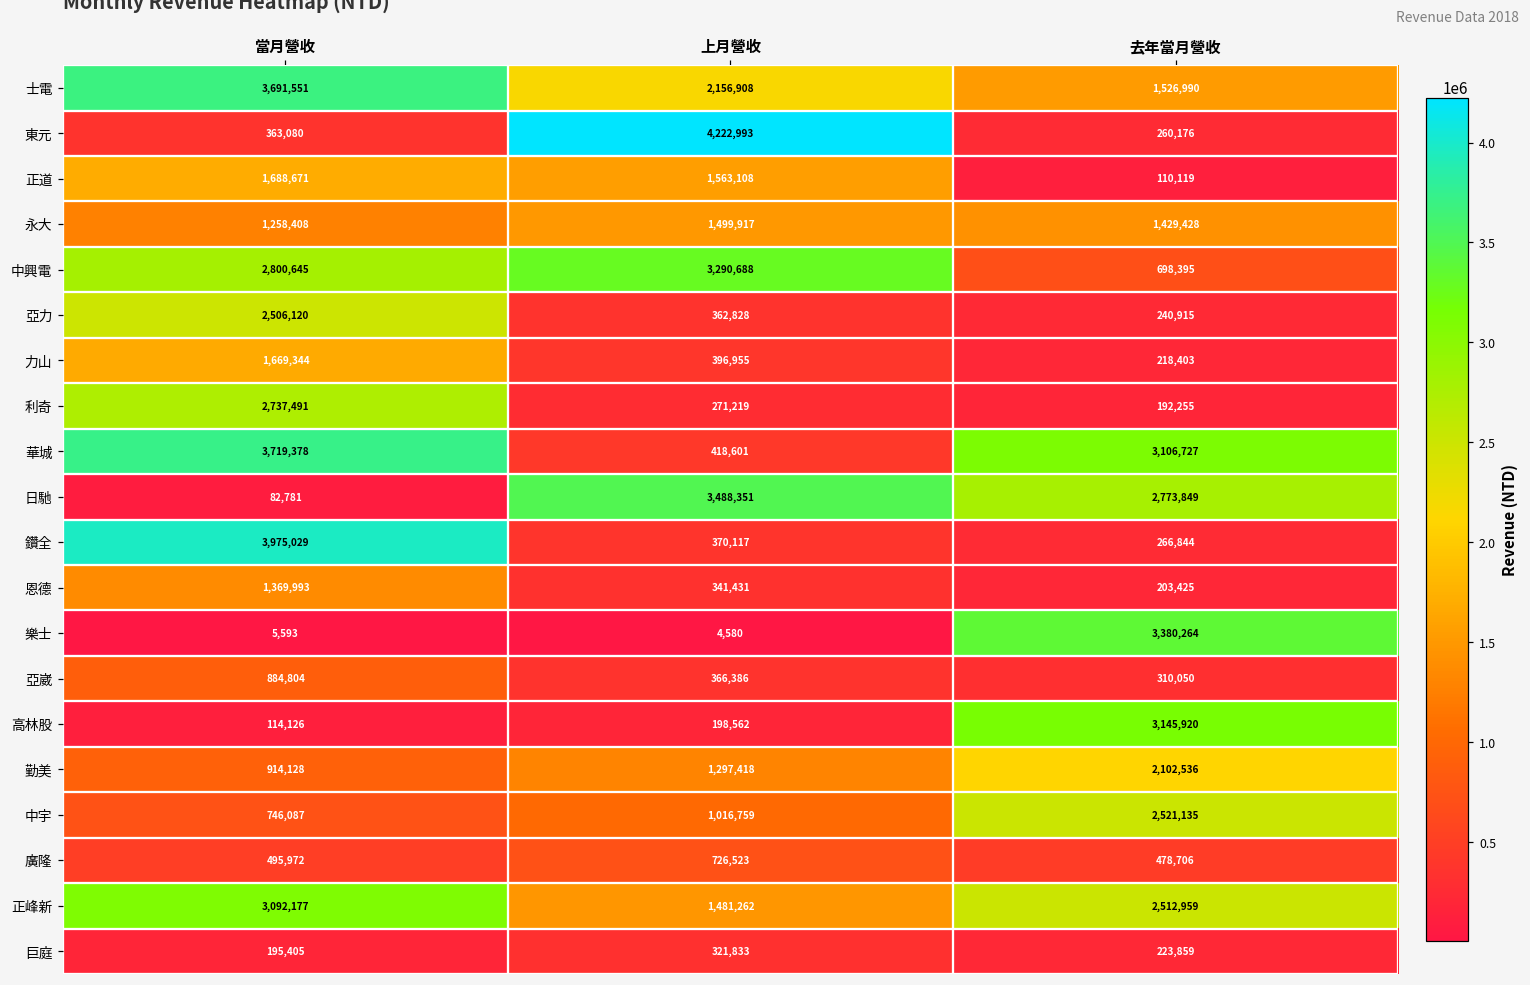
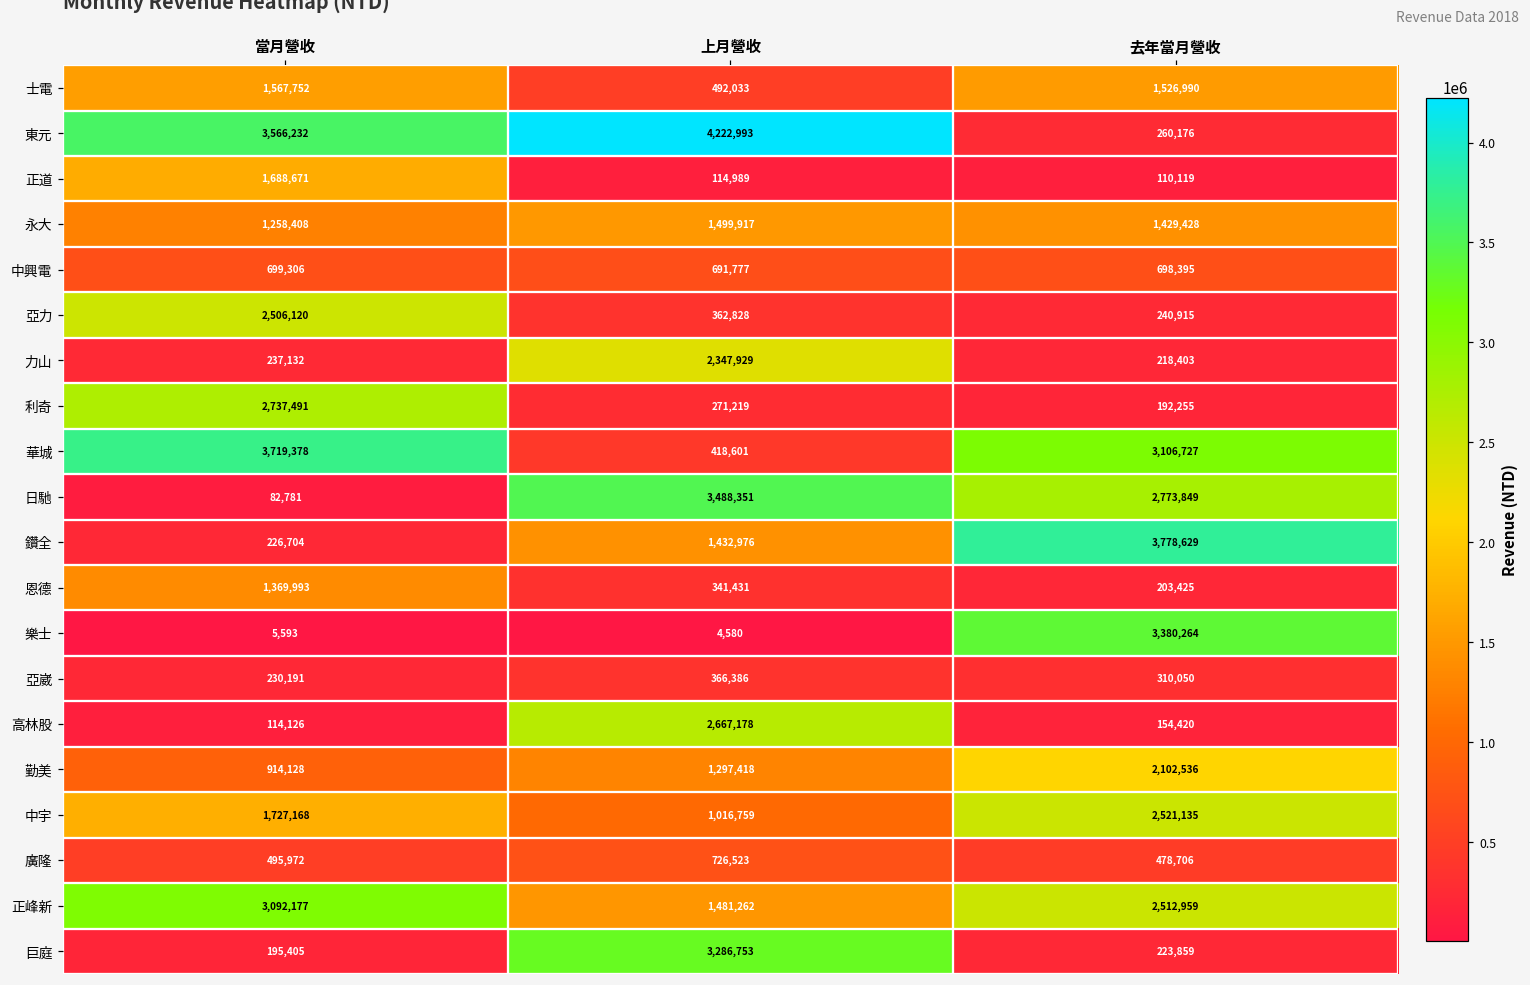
  {
    "士電": {
-     "當月營收": "3,691,551",
-     "上月營收": "2,156,908",
+     "當月營收": "1,567,752",
+     "上月營收": "492,033",
      "去年當月營收": "1,526,990"
    },
    "東元": {
-     "當月營收": "363,080",
+     "當月營收": "3,566,232",
      "上月營收": "4,222,993",
      "去年當月營收": "260,176"
    },
    "正道": {
      "當月營收": "1,688,671",
-     "上月營收": "1,563,108",
+     "上月營收": "114,989",
      "去年當月營收": "110,119"
    },
    "永大": {
      "當月營收": "1,258,408",
      "上月營收": "1,499,917",
      "去年當月營收": "1,429,428"
    },
    "中興電": {
-     "當月營收": "2,800,645",
-     "上月營收": "3,290,688",
+     "當月營收": "699,306",
+     "上月營收": "691,777",
      "去年當月營收": "698,395"
    },
    "亞力": {
      "當月營收": "2,506,120",
      "上月營收": "362,828",
      "去年當月營收": "240,915"
    },
    "力山": {
-     "當月營收": "1,669,344",
-     "上月營收": "396,955",
+     "當月營收": "237,132",
+     "上月營收": "2,347,929",
      "去年當月營收": "218,403"
    },
    "利奇": {
      "當月營收": "2,737,491",
      "上月營收": "271,219",
      "去年當月營收": "192,255"
    },
    "華城": {
      "當月營收": "3,719,378",
      "上月營收": "418,601",
      "去年當月營收": "3,106,727"
    },
    "日馳": {
      "當月營收": "82,781",
      "上月營收": "3,488,351",
      "去年當月營收": "2,773,849"
    },
    "鑽全": {
-     "當月營收": "3,975,029",
-     "上月營收": "370,117",
-     "去年當月營收": "266,844"
+     "當月營收": "226,704",
+     "上月營收": "1,432,976",
+     "去年當月營收": "3,778,629"
    },
    "恩德": {
      "當月營收": "1,369,993",
      "上月營收": "341,431",
      "去年當月營收": "203,425"
    },
    "樂士": {
      "當月營收": "5,593",
      "上月營收": "4,580",
      "去年當月營收": "3,380,264"
    },
    "亞崴": {
-     "當月營收": "884,804",
+     "當月營收": "230,191",
      "上月營收": "366,386",
      "去年當月營收": "310,050"
    },
    "高林股": {
      "當月營收": "114,126",
-     "上月營收": "198,562",
-     "去年當月營收": "3,145,920"
+     "上月營收": "2,667,178",
+     "去年當月營收": "154,420"
    },
    "勤美": {
      "當月營收": "914,128",
      "上月營收": "1,297,418",
      "去年當月營收": "2,102,536"
    },
    "中宇": {
-     "當月營收": "746,087",
+     "當月營收": "1,727,168",
      "上月營收": "1,016,759",
      "去年當月營收": "2,521,135"
    },
    "廣隆": {
      "當月營收": "495,972",
      "上月營收": "726,523",
      "去年當月營收": "478,706"
    },
    "正峰新": {
      "當月營收": "3,092,177",
      "上月營收": "1,481,262",
      "去年當月營收": "2,512,959"
    },
    "巨庭": {
      "當月營收": "195,405",
-     "上月營收": "321,833",
+     "上月營收": "3,286,753",
      "去年當月營收": "223,859"
    }
  }
